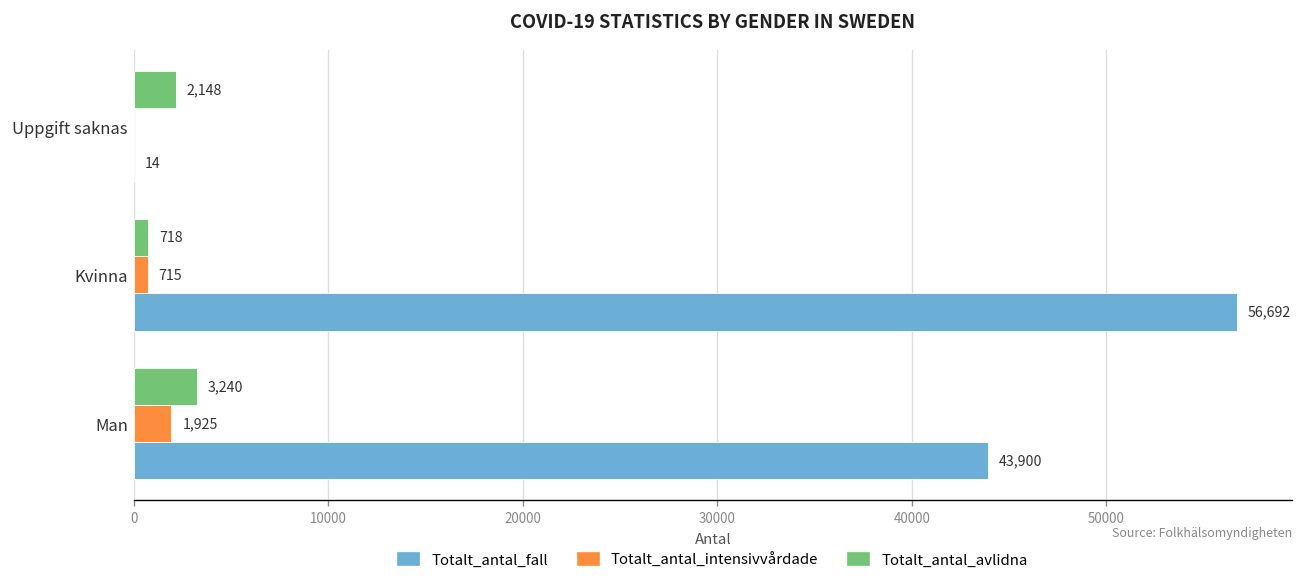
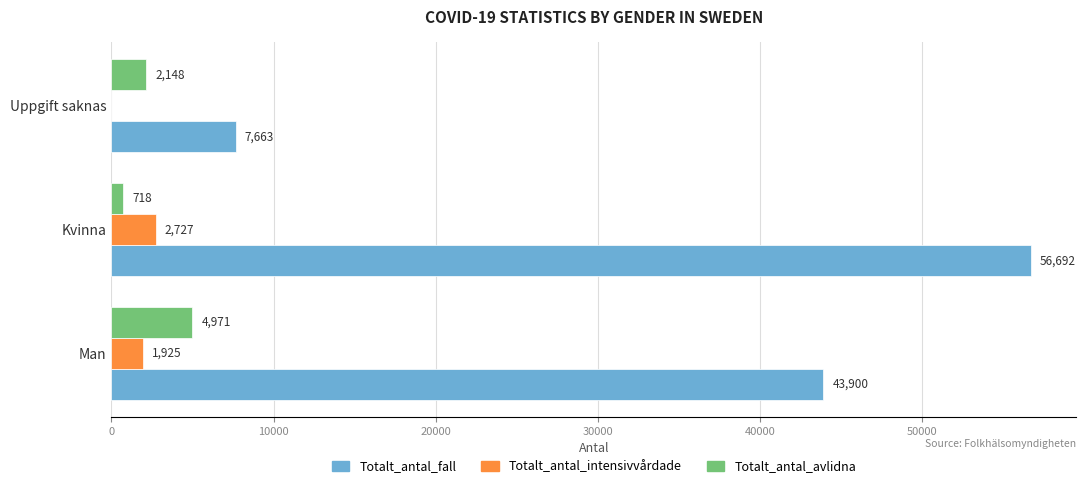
  {
    "Totalt_antal_fall": {
-     "Uppgift saknas": "14",
+     "Uppgift saknas": "7,663",
      "Kvinna": "56,692",
      "Man": "43,900"
    },
    "Totalt_antal_intensivvårdade": {
-     "Kvinna": "715",
+     "Kvinna": "2,727",
      "Man": "1,925"
    },
    "Totalt_antal_avlidna": {
      "Uppgift saknas": "2,148",
      "Kvinna": "718",
-     "Man": "3,240"
+     "Man": "4,971"
    }
  }
